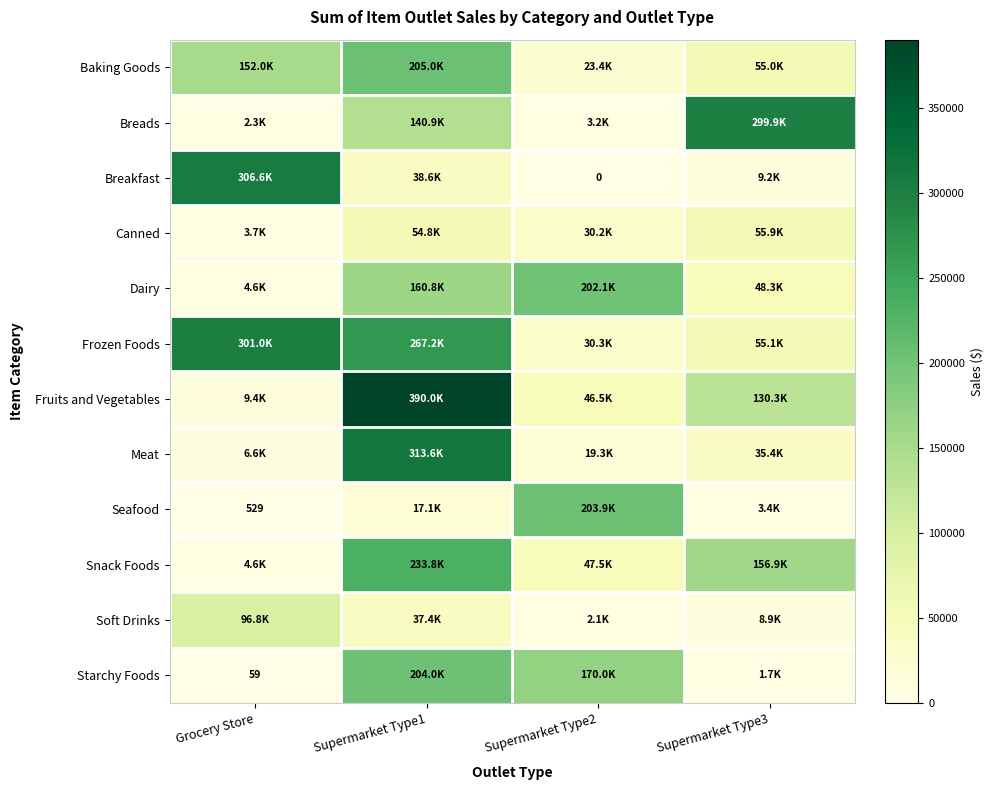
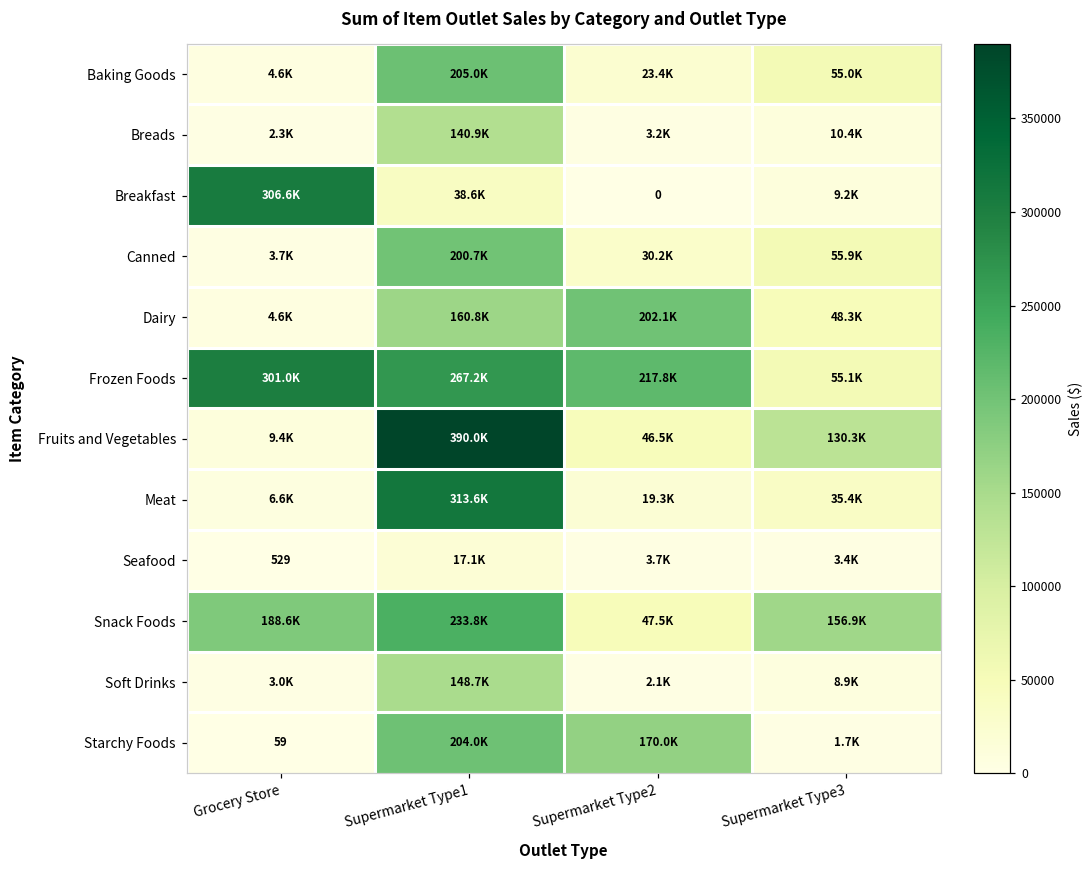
  {
    "Baking Goods": {
-     "Grocery Store": "152.0K",
+     "Grocery Store": "4.6K",
      "Supermarket Type1": "205.0K",
      "Supermarket Type2": "23.4K",
      "Supermarket Type3": "55.0K"
    },
    "Breads": {
      "Grocery Store": "2.3K",
      "Supermarket Type1": "140.9K",
      "Supermarket Type2": "3.2K",
-     "Supermarket Type3": "299.9K"
+     "Supermarket Type3": "10.4K"
    },
    "Breakfast": {
      "Grocery Store": "306.6K",
      "Supermarket Type1": "38.6K",
      "Supermarket Type2": "0",
      "Supermarket Type3": "9.2K"
    },
    "Canned": {
      "Grocery Store": "3.7K",
-     "Supermarket Type1": "54.8K",
+     "Supermarket Type1": "200.7K",
      "Supermarket Type2": "30.2K",
      "Supermarket Type3": "55.9K"
    },
    "Dairy": {
      "Grocery Store": "4.6K",
      "Supermarket Type1": "160.8K",
      "Supermarket Type2": "202.1K",
      "Supermarket Type3": "48.3K"
    },
    "Frozen Foods": {
      "Grocery Store": "301.0K",
      "Supermarket Type1": "267.2K",
-     "Supermarket Type2": "30.3K",
+     "Supermarket Type2": "217.8K",
      "Supermarket Type3": "55.1K"
    },
    "Fruits and Vegetables": {
      "Grocery Store": "9.4K",
      "Supermarket Type1": "390.0K",
      "Supermarket Type2": "46.5K",
      "Supermarket Type3": "130.3K"
    },
    "Meat": {
      "Grocery Store": "6.6K",
      "Supermarket Type1": "313.6K",
      "Supermarket Type2": "19.3K",
      "Supermarket Type3": "35.4K"
    },
    "Seafood": {
      "Grocery Store": "529",
      "Supermarket Type1": "17.1K",
-     "Supermarket Type2": "203.9K",
+     "Supermarket Type2": "3.7K",
      "Supermarket Type3": "3.4K"
    },
    "Snack Foods": {
-     "Grocery Store": "4.6K",
+     "Grocery Store": "188.6K",
      "Supermarket Type1": "233.8K",
      "Supermarket Type2": "47.5K",
      "Supermarket Type3": "156.9K"
    },
    "Soft Drinks": {
-     "Grocery Store": "96.8K",
-     "Supermarket Type1": "37.4K",
+     "Grocery Store": "3.0K",
+     "Supermarket Type1": "148.7K",
      "Supermarket Type2": "2.1K",
      "Supermarket Type3": "8.9K"
    },
    "Starchy Foods": {
      "Grocery Store": "59",
      "Supermarket Type1": "204.0K",
      "Supermarket Type2": "170.0K",
      "Supermarket Type3": "1.7K"
    }
  }
